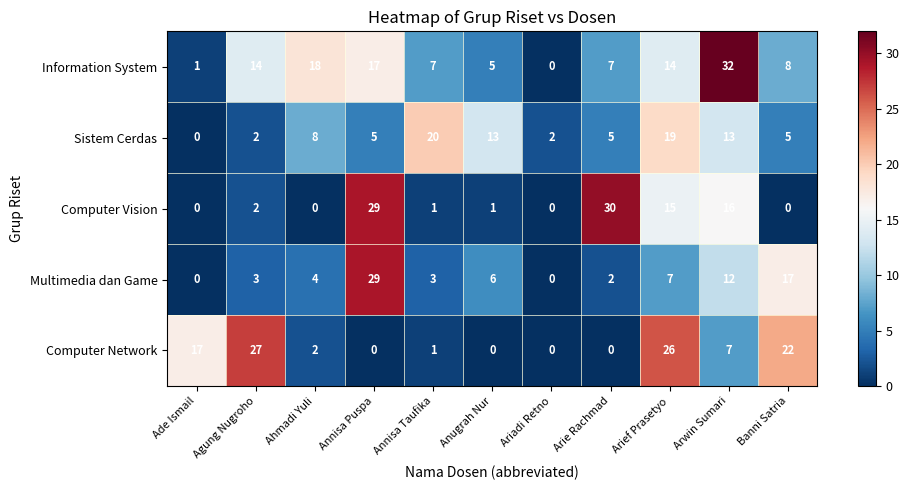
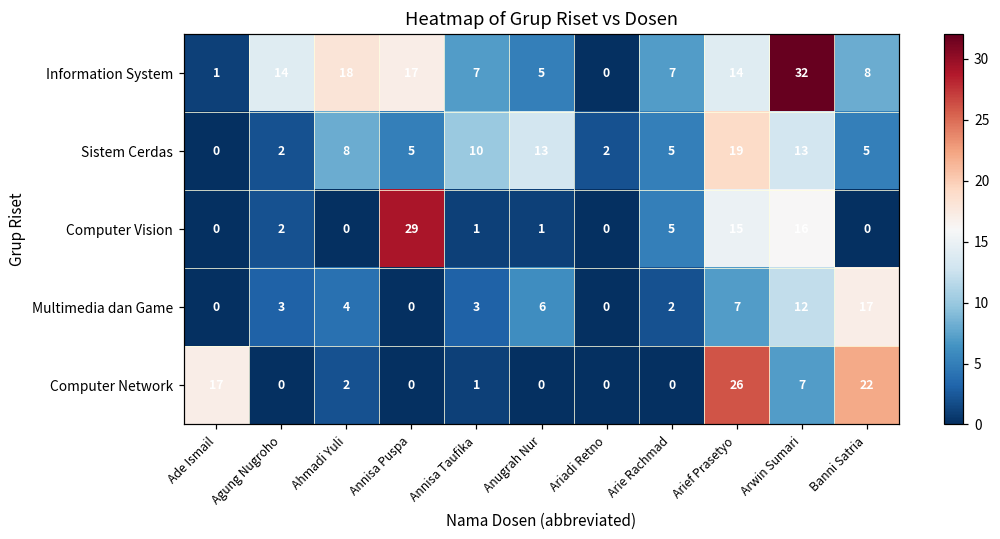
  {
    "Information System": {
      "Ade Ismail": 1,
      "Annisa Taufika": 7,
      "Anugrah Nur": 5,
      "Ariadi Retno": 0,
      "Arie Rachmad": 7,
      "Arwin Sumari": 32,
      "Banni Satria": 8
    },
    "Sistem Cerdas": {
      "Ade Ismail": 0,
      "Agung Nugroho": 2,
      "Ahmadi Yuli": 8,
      "Annisa Puspa": 5,
-     "Annisa Taufika": 20,
+     "Annisa Taufika": 10,
      "Ariadi Retno": 2,
      "Arie Rachmad": 5,
      "Arief Prasetyo": 19,
      "Banni Satria": 5
    },
    "Computer Vision": {
      "Ade Ismail": 0,
      "Agung Nugroho": 2,
      "Ahmadi Yuli": 0,
      "Annisa Puspa": 29,
      "Annisa Taufika": 1,
      "Anugrah Nur": 1,
      "Ariadi Retno": 0,
-     "Arie Rachmad": 30,
+     "Arie Rachmad": 5,
      "Banni Satria": 0
    },
    "Multimedia dan Game": {
      "Ade Ismail": 0,
      "Agung Nugroho": 3,
      "Ahmadi Yuli": 4,
-     "Annisa Puspa": 29,
+     "Annisa Puspa": 0,
      "Annisa Taufika": 3,
      "Anugrah Nur": 6,
      "Ariadi Retno": 0,
      "Arie Rachmad": 2,
      "Arief Prasetyo": 7,
      "Arwin Sumari": 12
    },
    "Computer Network": {
-     "Agung Nugroho": 27,
+     "Agung Nugroho": 0,
      "Ahmadi Yuli": 2,
      "Annisa Puspa": 0,
      "Annisa Taufika": 1,
      "Anugrah Nur": 0,
      "Ariadi Retno": 0,
      "Arie Rachmad": 0,
      "Arief Prasetyo": 26,
      "Arwin Sumari": 7,
      "Banni Satria": 22
    }
  }
